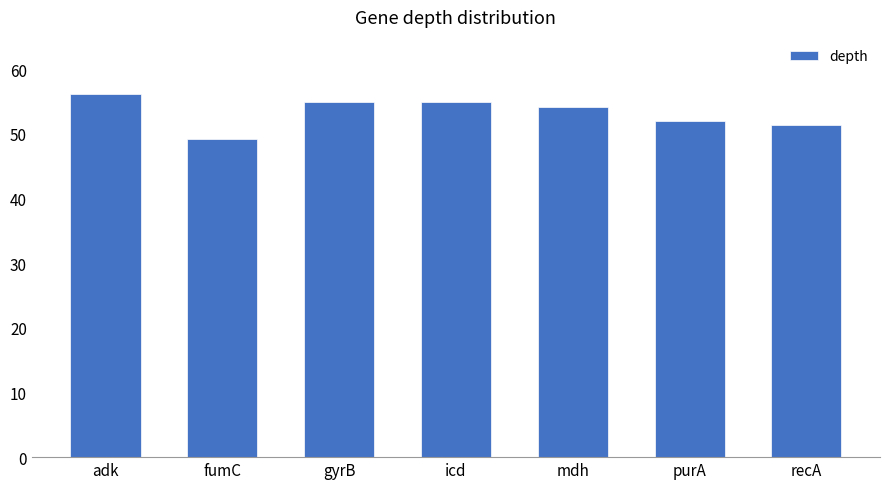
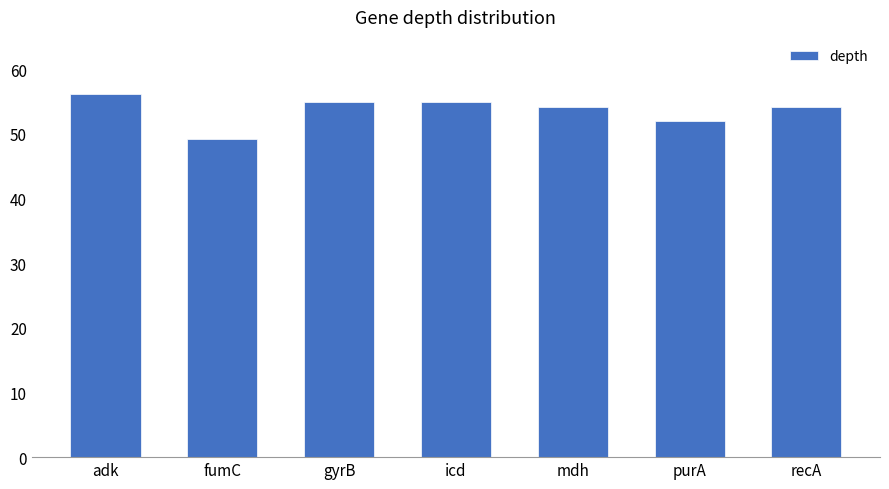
  {
    "adk": 56,
    "fumC": 49,
    "gyrB": 55,
    "icd": 55,
    "mdh": 54,
    "purA": 52,
-   "recA": 51
+   "recA": 54
  }
